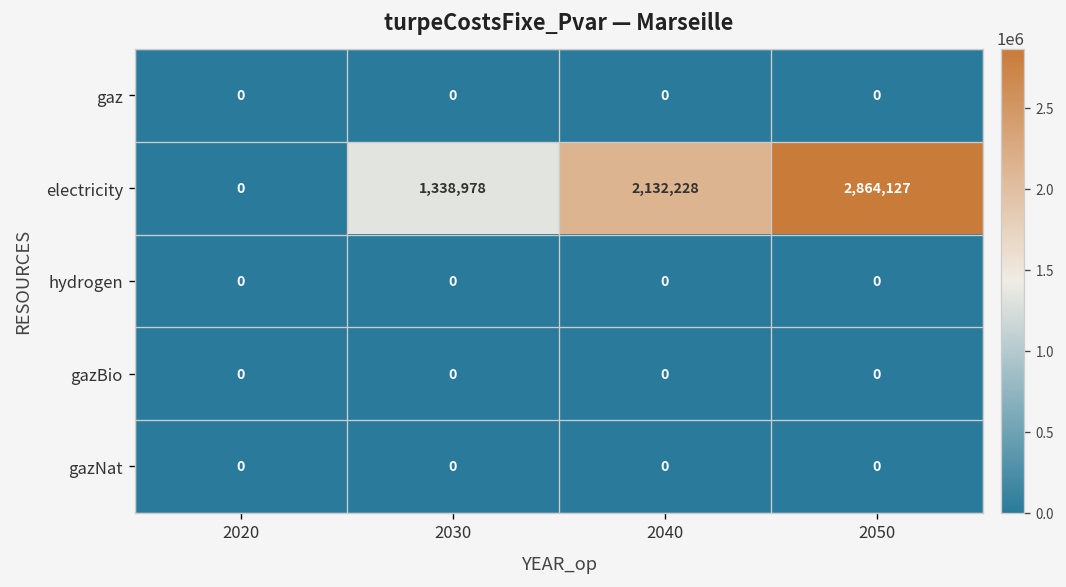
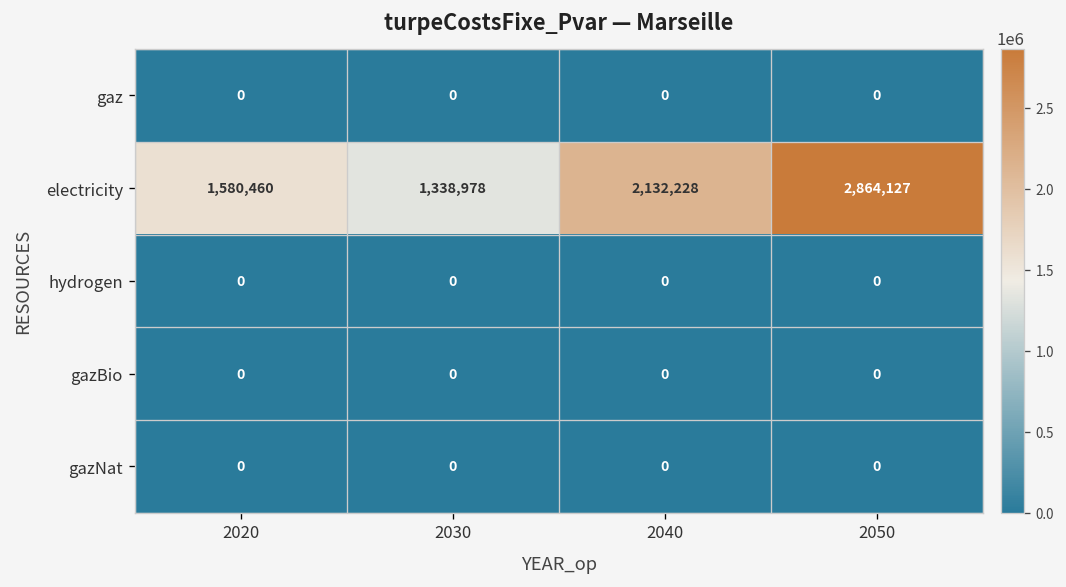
  {
    "gaz": {
      "2020": "0",
      "2030": "0",
      "2040": "0",
      "2050": "0"
    },
    "electricity": {
-     "2020": "0",
+     "2020": "1,580,460",
      "2030": "1,338,978",
      "2040": "2,132,228",
      "2050": "2,864,127"
    },
    "hydrogen": {
      "2020": "0",
      "2030": "0",
      "2040": "0",
      "2050": "0"
    },
    "gazBio": {
      "2020": "0",
      "2030": "0",
      "2040": "0",
      "2050": "0"
    },
    "gazNat": {
      "2020": "0",
      "2030": "0",
      "2040": "0",
      "2050": "0"
    }
  }
